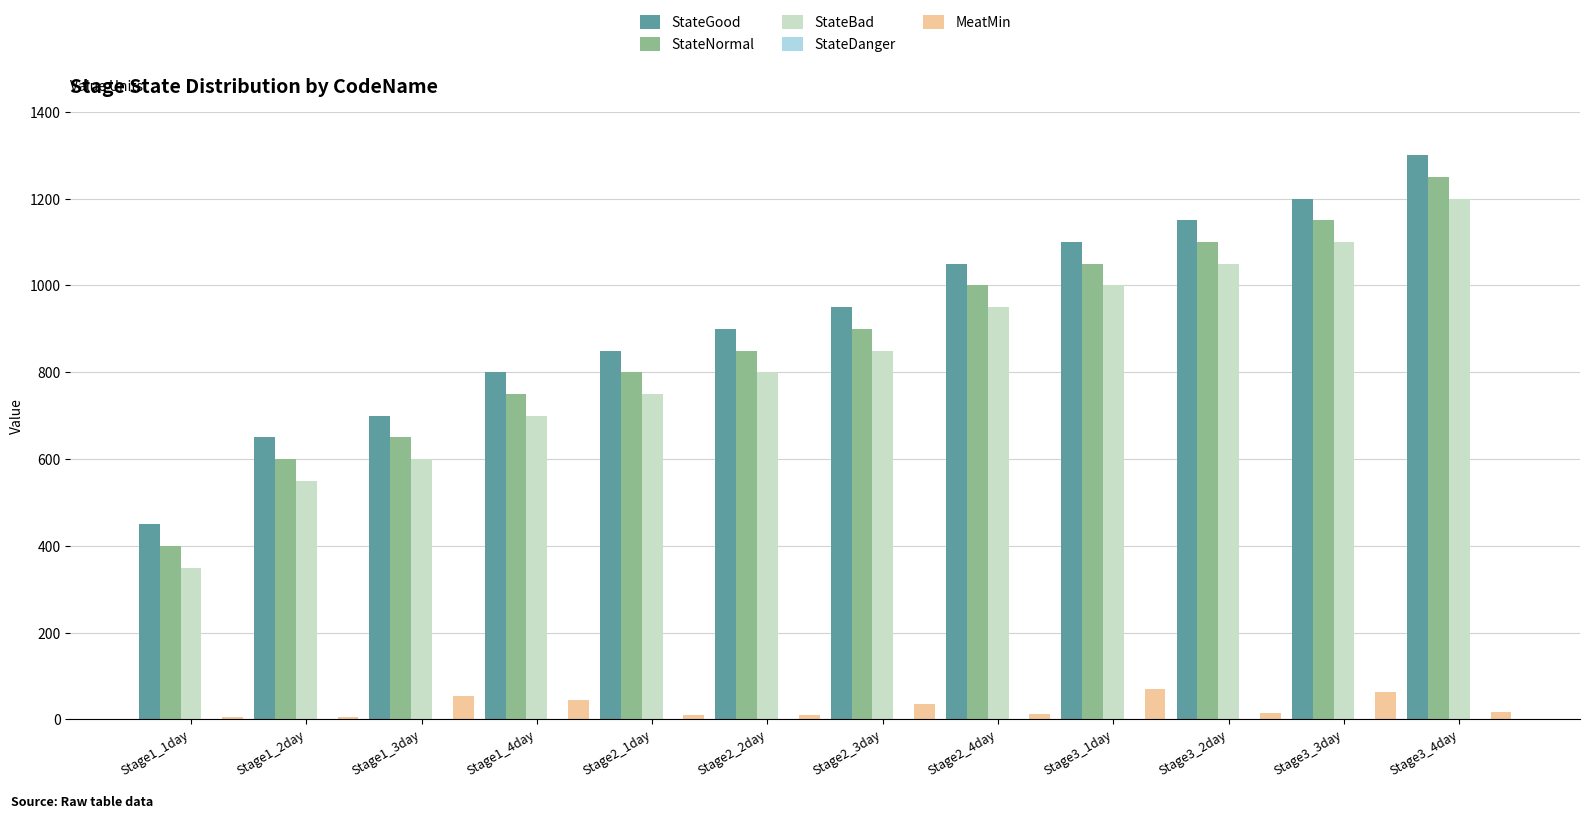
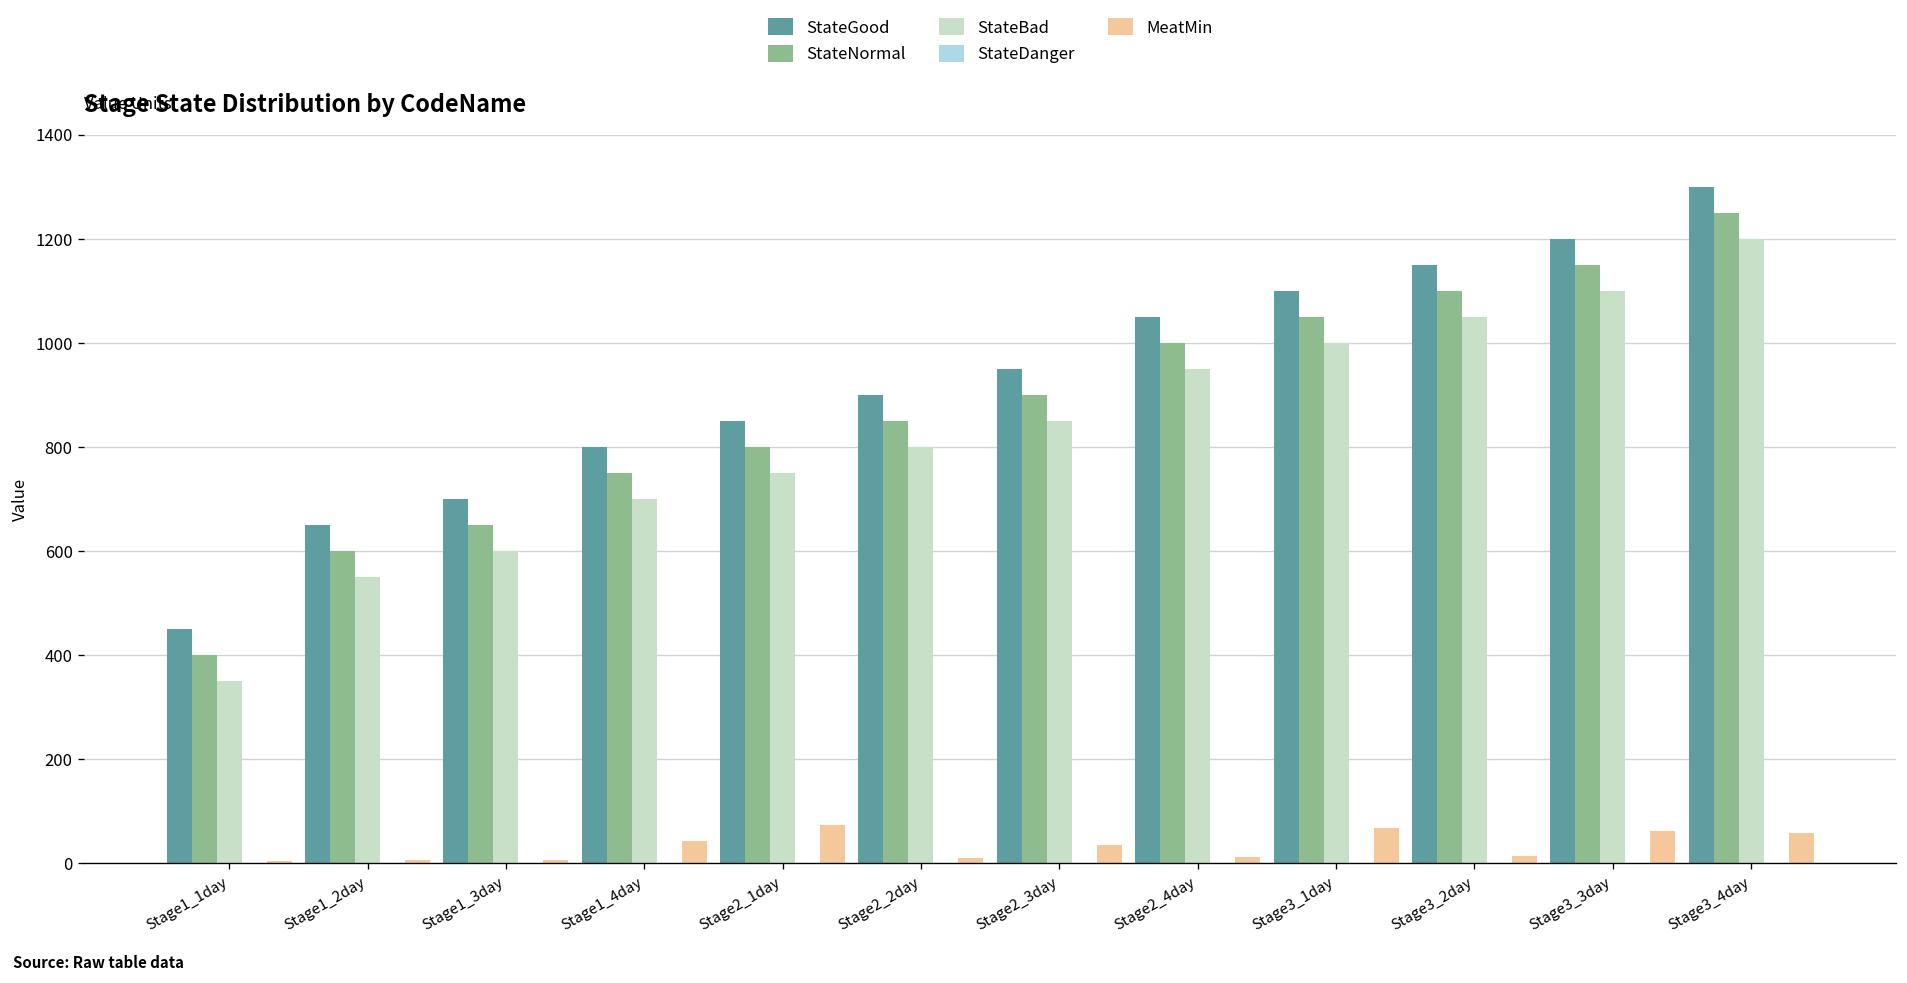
  {
    "MeatMin": {
      "Stage1_2day": 10,
-     "Stage1_3day": 60,
+     "Stage1_3day": 10,
      "Stage1_4day": 40,
-     "Stage2_1day": 10,
+     "Stage2_1day": 70,
      "Stage2_2day": 10,
      "Stage2_3day": 40,
      "Stage2_4day": 10,
      "Stage3_1day": 70,
      "Stage3_2day": 10,
      "Stage3_3day": 60,
-     "Stage3_4day": 20
+     "Stage3_4day": 60
    }
  }
